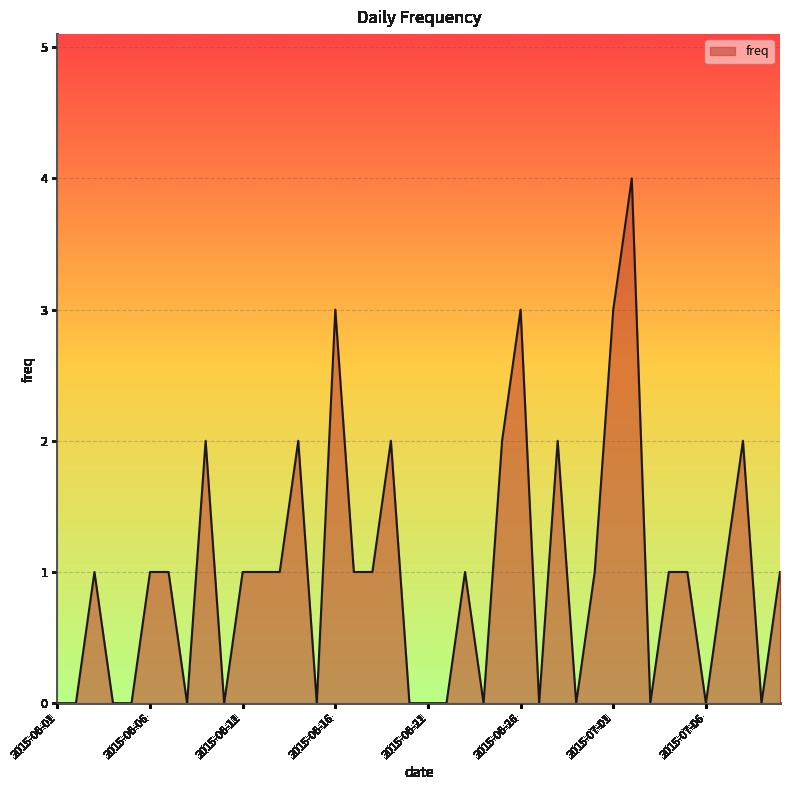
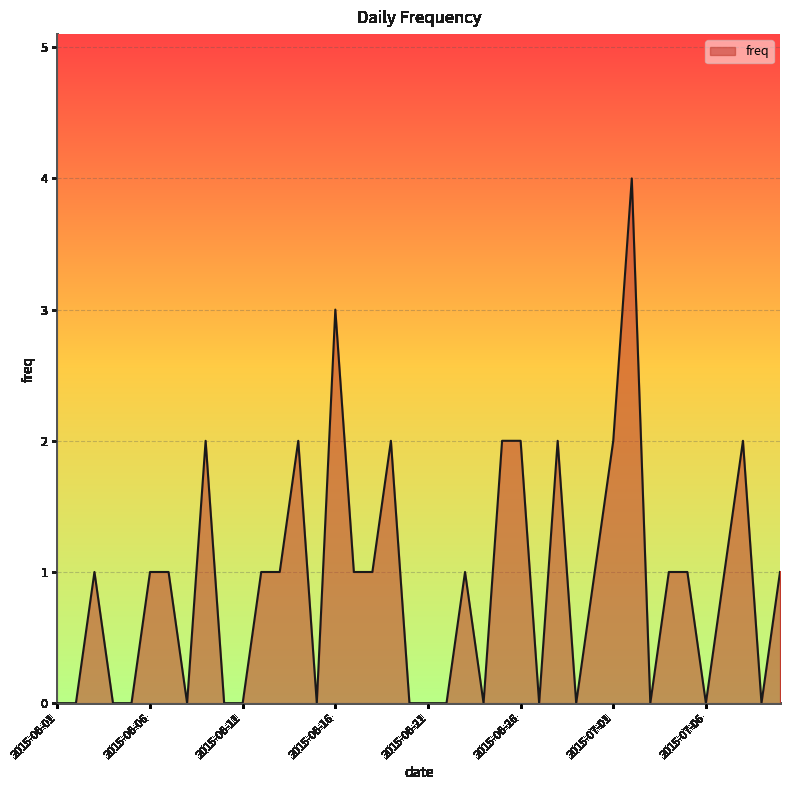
  {
    "2015-06-01": 0,
    "2015-06-06": 1,
-   "2015-06-11": 1,
+   "2015-06-11": 0,
    "2015-06-16": 3,
    "2015-06-21": 0,
-   "2015-06-26": 3,
-   "2015-07-01": 3,
+   "2015-06-26": 2,
+   "2015-07-01": 2,
    "2015-07-06": 0
  }
